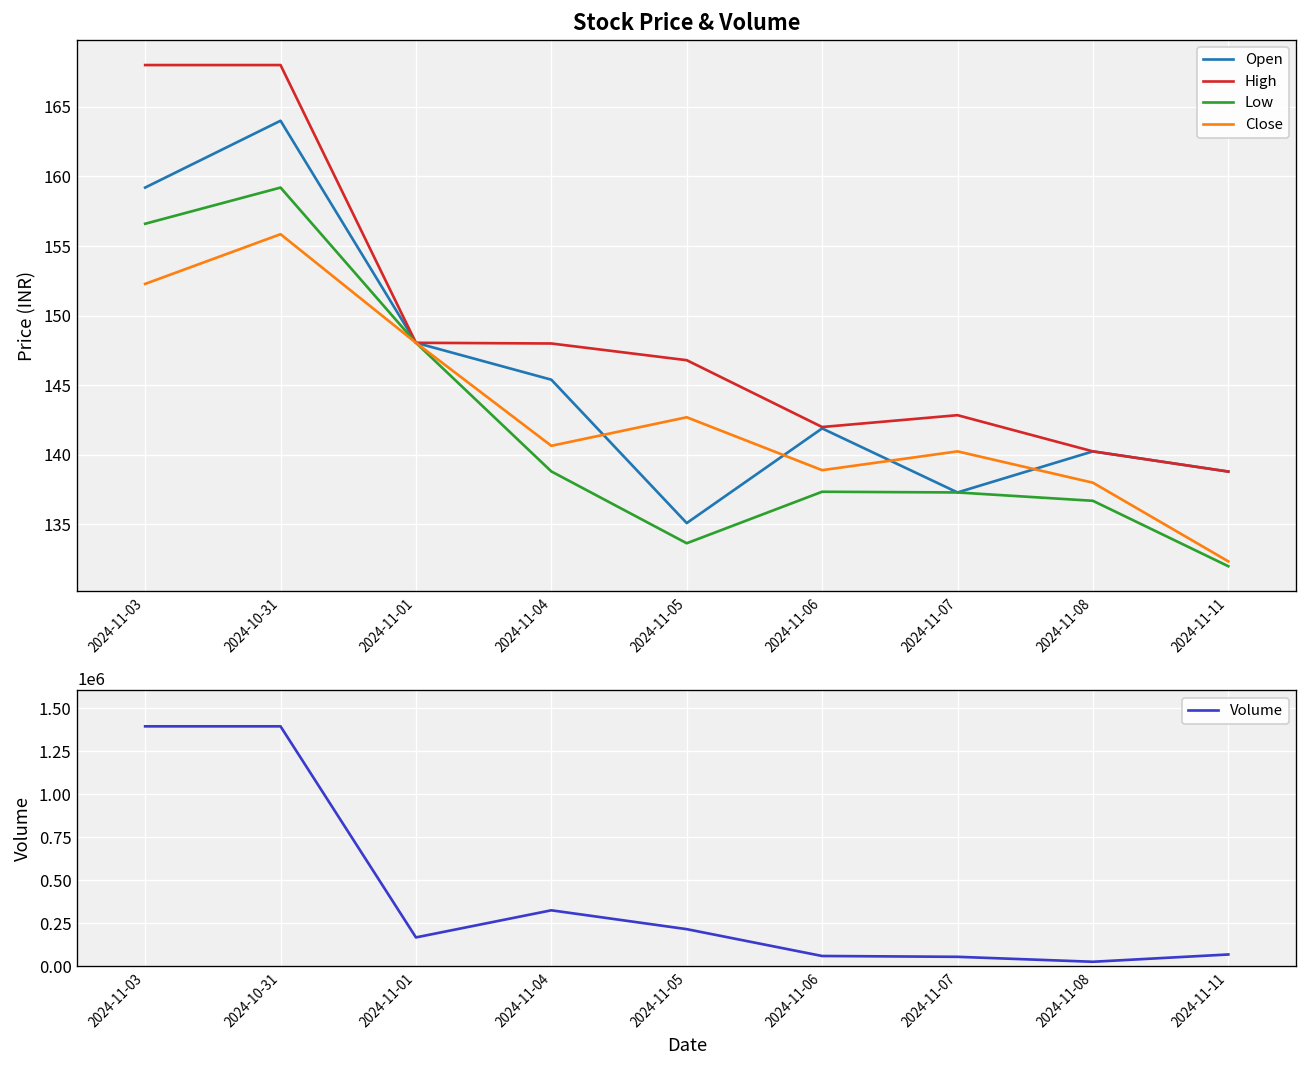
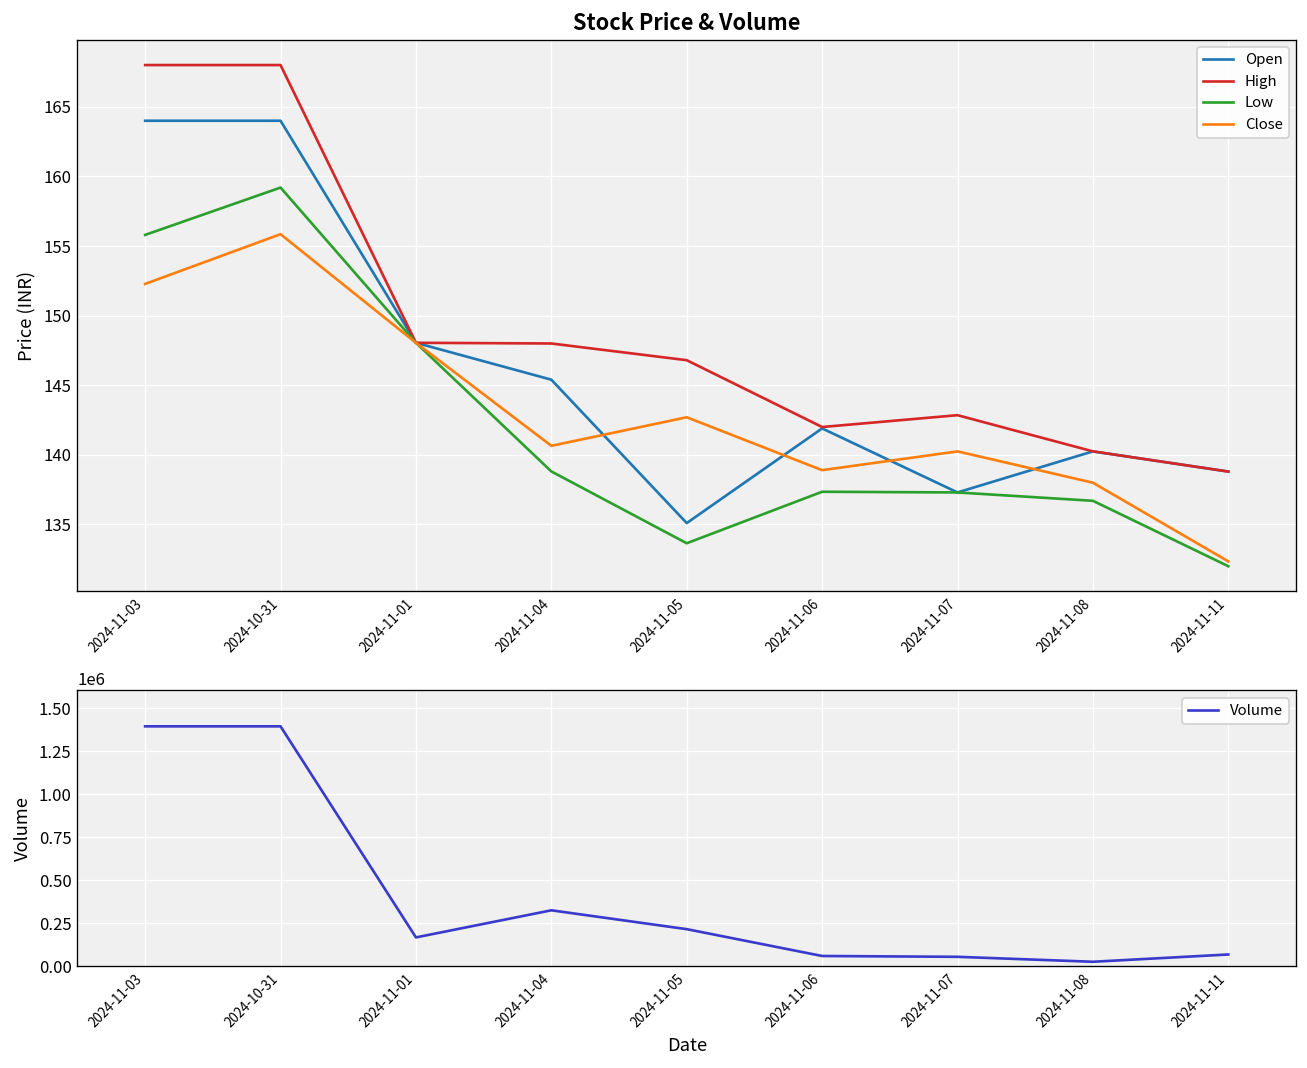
  {
    "Stock Price & Volume": {
      "Open": {
-       "2024-11-03": 159.2,
+       "2024-11-03": 164.0,
        "2024-10-31": 164.0,
        "2024-11-04": 145.4,
        "2024-11-05": 135.1
      },
      "High": {
        "2024-11-03": 168.0,
        "2024-10-31": 168.0,
        "2024-11-04": 148.0,
        "2024-11-05": 146.8,
        "2024-11-07": 142.9
      },
      "Low": {
-       "2024-11-03": 156.6,
+       "2024-11-03": 155.8,
        "2024-10-31": 159.2,
        "2024-11-04": 138.8,
        "2024-11-05": 133.7,
        "2024-11-06": 137.4,
        "2024-11-08": 136.7,
        "2024-11-11": 132.0
      },
      "Close": {
        "2024-11-03": 152.3,
        "2024-10-31": 155.9,
        "2024-11-04": 140.7,
        "2024-11-05": 142.7,
        "2024-11-06": 138.9,
        "2024-11-07": 140.3,
        "2024-11-08": 138.0,
        "2024-11-11": 132.4
      }
    }
  }
